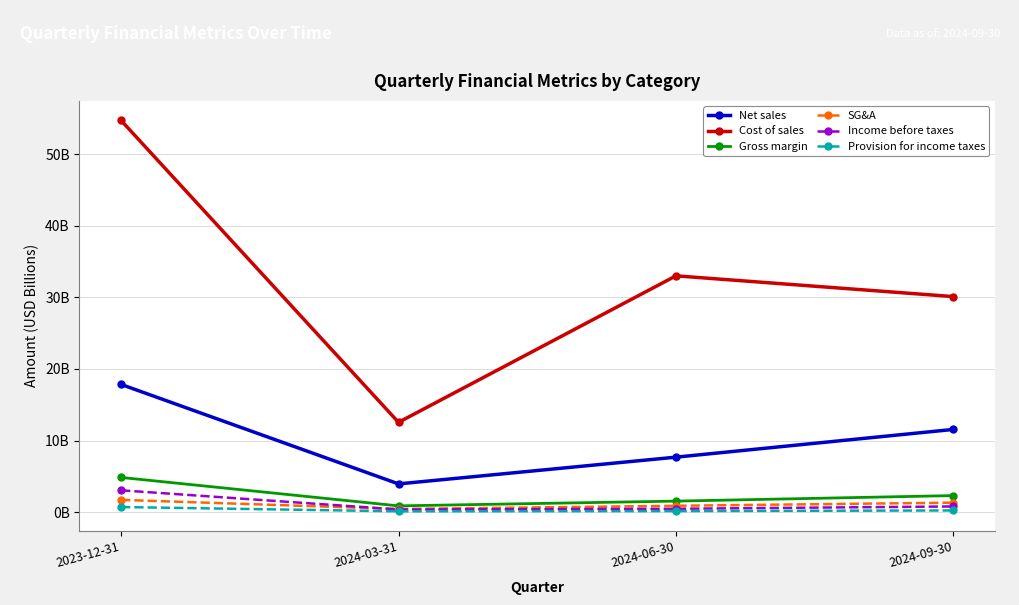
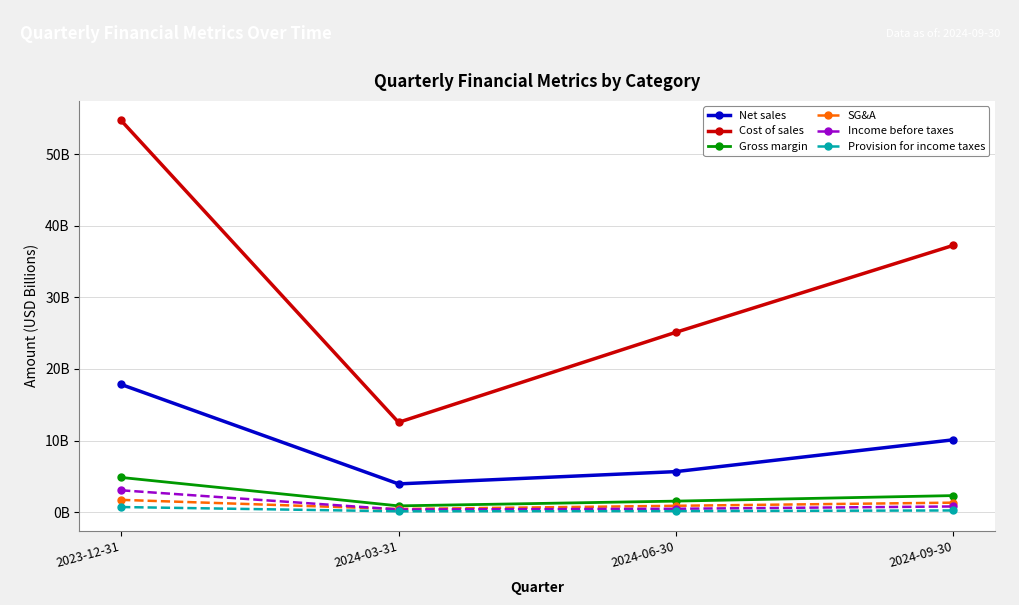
  {
    "Net sales": {
      "2023-12-31": 18000000000,
      "2024-03-31": 4000000000,
-     "2024-06-30": 8000000000,
-     "2024-09-30": 12000000000
+     "2024-06-30": 6000000000,
+     "2024-09-30": 10000000000
    },
    "Cost of sales": {
      "2023-12-31": 55000000000,
      "2024-03-31": 13000000000,
-     "2024-06-30": 33000000000,
-     "2024-09-30": 30000000000
+     "2024-06-30": 25000000000,
+     "2024-09-30": 37000000000
    },
    "Gross margin": {
      "2023-12-31": 5000000000,
      "2024-03-31": 1000000000,
      "2024-06-30": 2000000000,
      "2024-09-30": 2000000000
    },
    "SG&A": {
      "2023-12-31": 2000000000,
      "2024-06-30": 1000000000,
      "2024-09-30": 1000000000
    },
    "Income before taxes": {
      "2023-12-31": 3000000000,
      "2024-09-30": 1000000000
    },
    "Provision for income taxes": {
      "2023-12-31": 1000000000,
      "2024-09-30": 0
    }
  }
